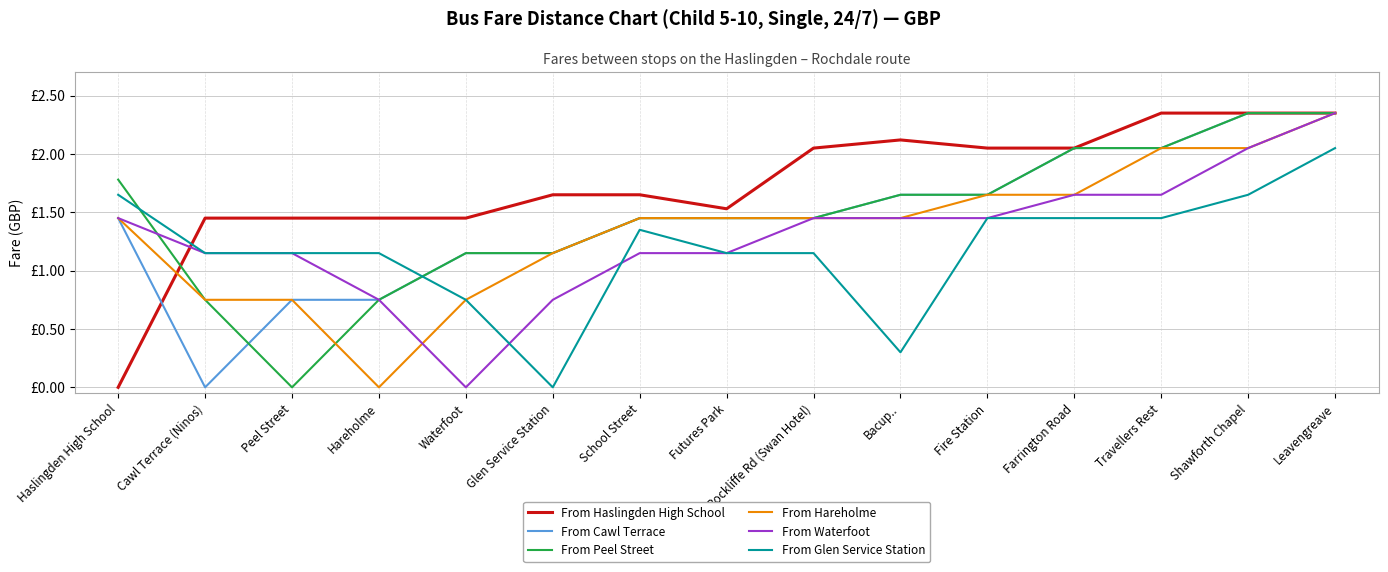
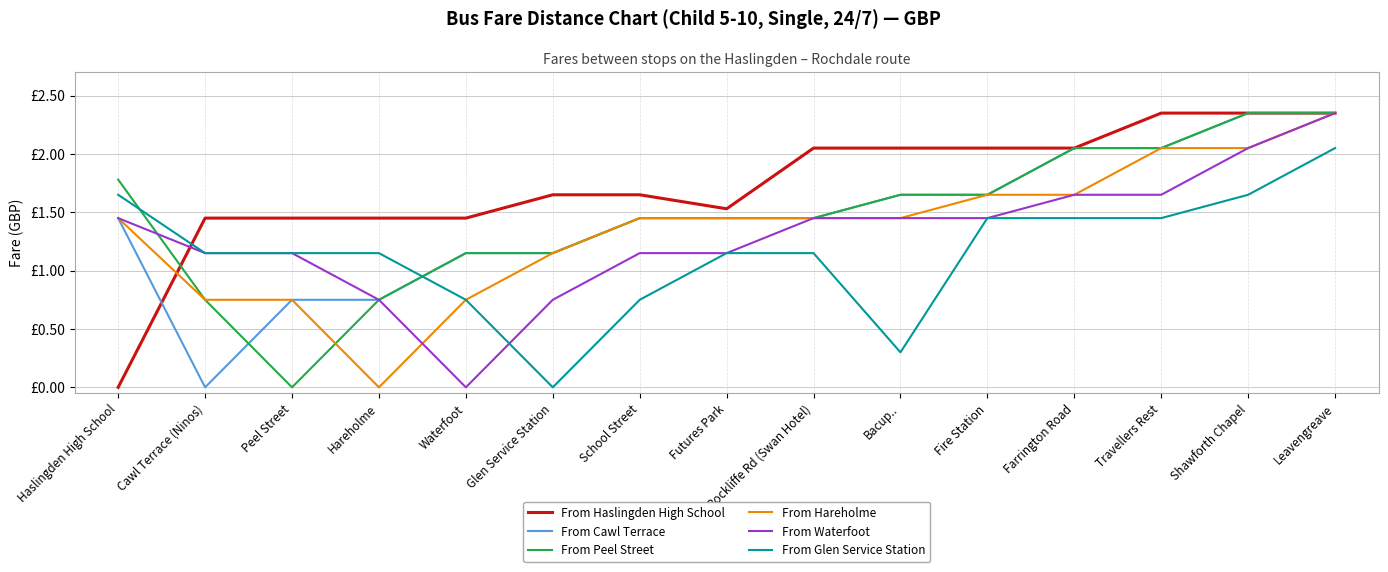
  {
    "From Haslingden High School": {
      "Haslingden High School": "£0.00",
      "Cawl Terrace (Ninos)": "£1.45",
      "Peel Street": "£1.45",
      "Hareholme": "£1.45",
      "Waterfoot": "£1.45",
      "Glen Service Station": "£1.65",
      "School Street": "£1.65",
      "Futures Park": "£1.53",
      "Rockliffe Rd (Swan Hotel)": "£2.05",
-     "Bacup..": "£2.12",
+     "Bacup..": "£2.05",
      "Fire Station": "£2.05",
      "Travellers Rest": "£2.35"
    },
    "From Cawl Terrace": {
      "Cawl Terrace (Ninos)": "£0.00"
    },
    "From Peel Street": {
      "Haslingden High School": "£1.78",
      "Peel Street": "£0.00"
    },
    "From Hareholme": {
      "Hareholme": "£0.00"
    },
    "From Waterfoot": {
      "Waterfoot": "£0.00",
      "Glen Service Station": "£0.75",
      "School Street": "£1.15",
      "Travellers Rest": "£1.65"
    },
    "From Glen Service Station": {
      "Haslingden High School": "£1.65",
      "Hareholme": "£1.15",
      "Glen Service Station": "£0.00",
-     "School Street": "£1.35",
+     "School Street": "£0.75",
      "Rockliffe Rd (Swan Hotel)": "£1.15",
      "Bacup..": "£0.30",
      "Farrington Road": "£1.45",
      "Travellers Rest": "£1.45",
      "Shawforth Chapel": "£1.65",
      "Leavengreave": "£2.05"
    }
  }
